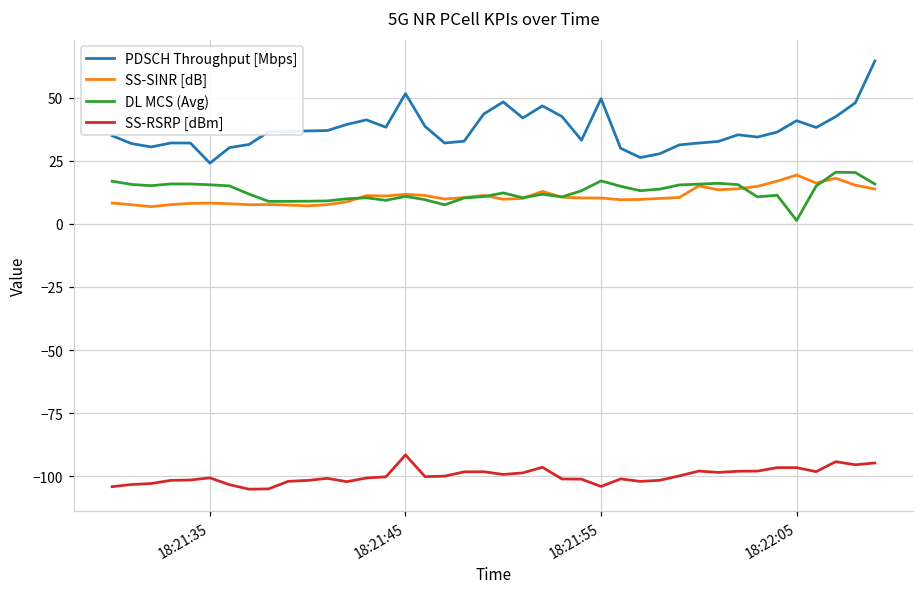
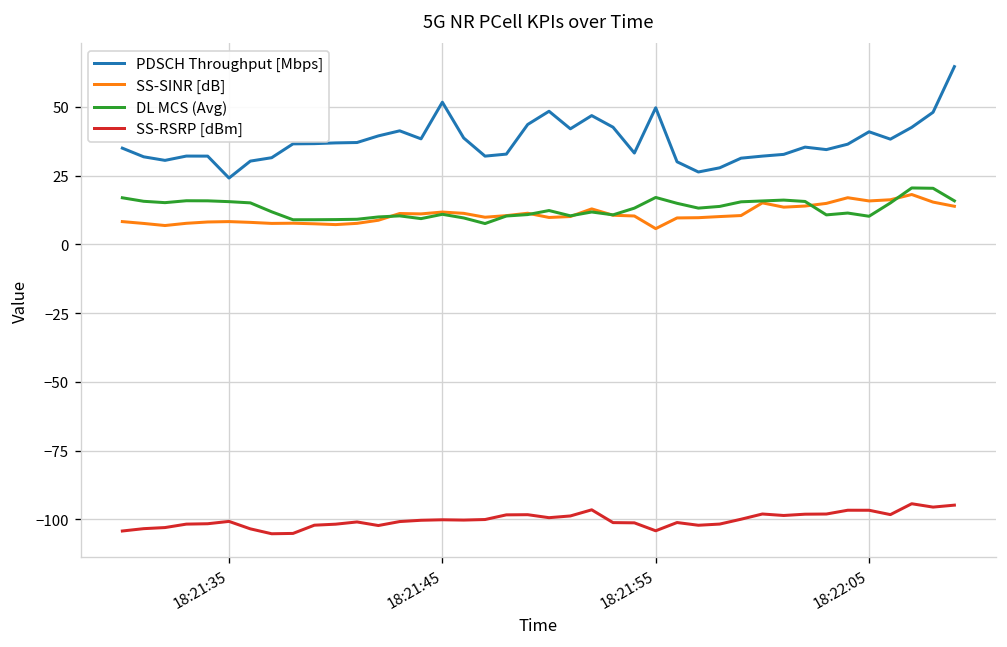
  {
    "PDSCH Throughput [Mbps]": {
      "18:21:35": 24,
      "18:21:45": 52,
      "18:21:55": 50,
      "18:22:05": 41
    },
    "SS-SINR [dB]": {
      "18:21:35": 8,
-     "18:21:55": 10,
-     "18:22:05": 19
+     "18:21:55": 6,
+     "18:22:05": 16
    },
    "DL MCS (Avg)": {
      "18:21:35": 16,
      "18:21:55": 17,
-     "18:22:05": 1
+     "18:22:05": 10
    },
    "SS-RSRP [dBm]": {
      "18:21:35": -101,
-     "18:21:45": -92,
+     "18:21:45": -100,
      "18:21:55": -104,
      "18:22:05": -97
    }
  }
